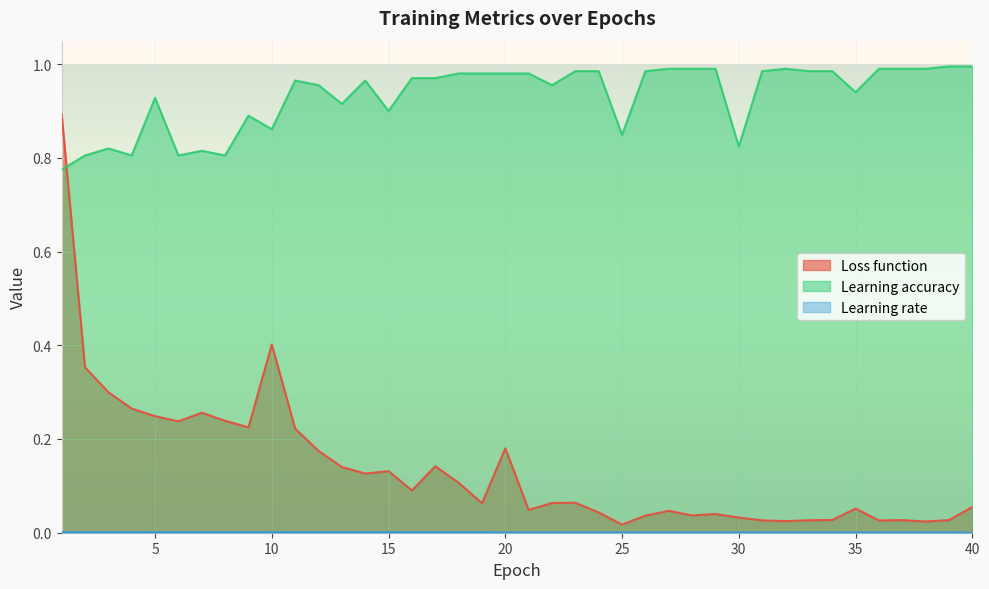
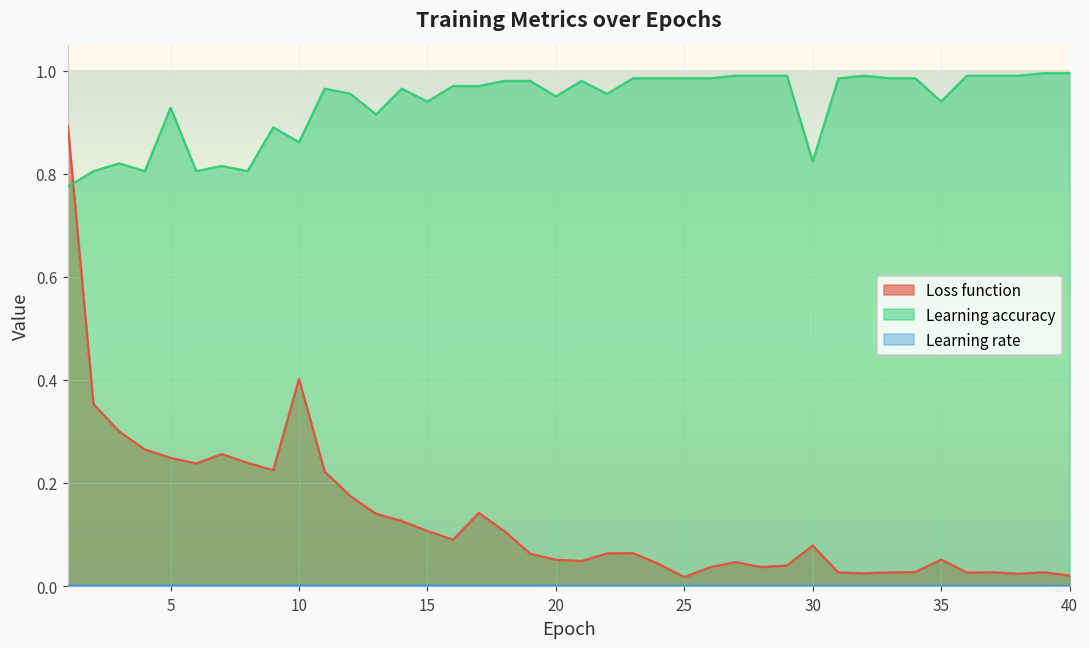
  {
    "Loss function": {
      "5": 0.25,
      "10": 0.40,
-     "15": 0.13,
-     "20": 0.18,
+     "15": 0.11,
+     "20": 0.05,
      "25": 0.02,
-     "30": 0.03,
+     "30": 0.08,
      "35": 0.05,
-     "40": 0.05
+     "40": 0.02
    },
    "Learning accuracy": {
      "5": 0.93,
      "10": 0.86,
-     "15": 0.90,
-     "20": 0.98,
-     "25": 0.85,
+     "15": 0.94,
+     "20": 0.95,
+     "25": 0.99,
      "30": 0.82,
      "35": 0.94,
      "40": 1.00
    },
    "Learning rate": {
      "5": 0.00,
      "10": 0.00,
      "15": 0.00,
      "20": 0.00,
      "25": 0.00,
      "30": 0.00,
      "35": 0.00,
      "40": 0.00
    }
  }
